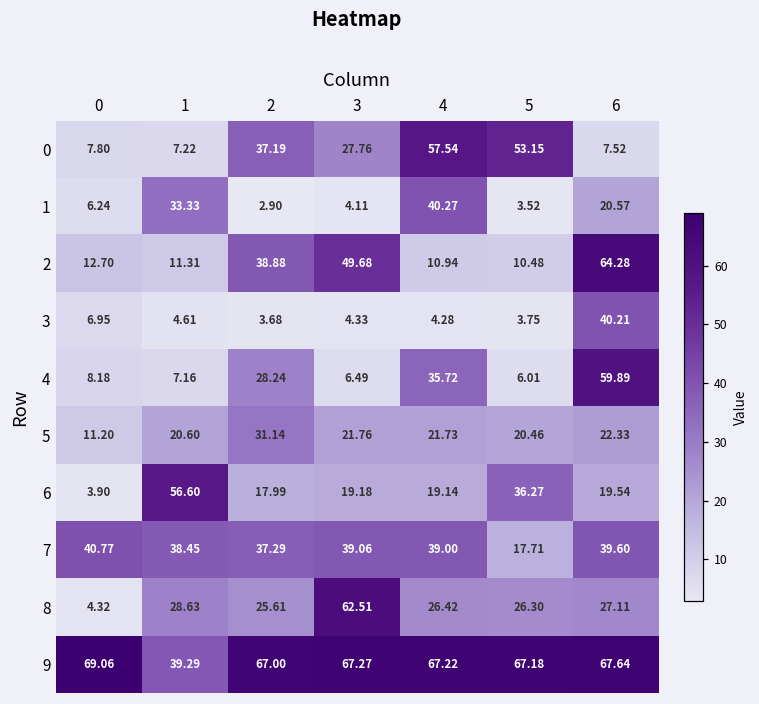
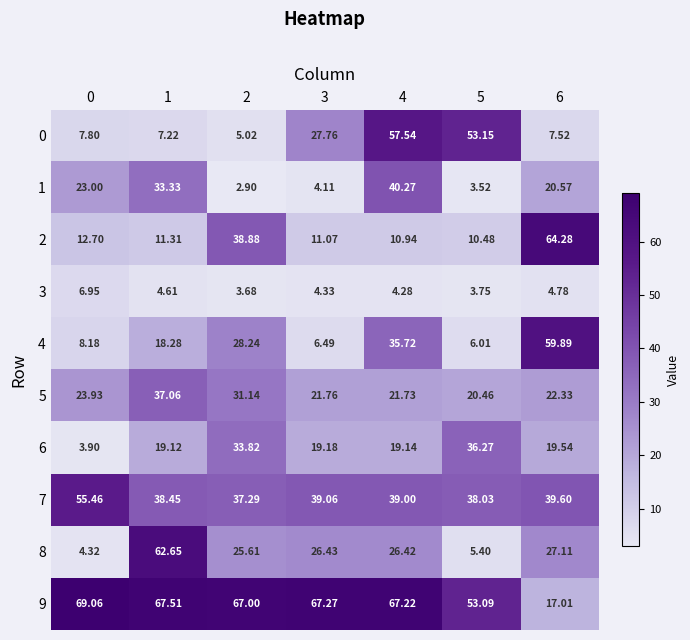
  {
    "0": {
      "0": 7.80,
      "1": 7.22,
-     "2": 37.19,
+     "2": 5.02,
      "3": 27.76,
      "4": 57.54,
      "5": 53.15,
      "6": 7.52
    },
    "1": {
-     "0": 6.24,
+     "0": 23.00,
      "1": 33.33,
      "2": 2.90,
      "3": 4.11,
      "4": 40.27,
      "5": 3.52,
      "6": 20.57
    },
    "2": {
      "0": 12.70,
      "1": 11.31,
      "2": 38.88,
-     "3": 49.68,
+     "3": 11.07,
      "4": 10.94,
      "5": 10.48,
      "6": 64.28
    },
    "3": {
      "0": 6.95,
      "1": 4.61,
      "2": 3.68,
      "3": 4.33,
      "4": 4.28,
      "5": 3.75,
-     "6": 40.21
+     "6": 4.78
    },
    "4": {
      "0": 8.18,
-     "1": 7.16,
+     "1": 18.28,
      "2": 28.24,
      "3": 6.49,
      "4": 35.72,
      "5": 6.01,
      "6": 59.89
    },
    "5": {
-     "0": 11.20,
-     "1": 20.60,
+     "0": 23.93,
+     "1": 37.06,
      "2": 31.14,
      "3": 21.76,
      "4": 21.73,
      "5": 20.46,
      "6": 22.33
    },
    "6": {
      "0": 3.90,
-     "1": 56.60,
-     "2": 17.99,
+     "1": 19.12,
+     "2": 33.82,
      "3": 19.18,
      "4": 19.14,
      "5": 36.27,
      "6": 19.54
    },
    "7": {
-     "0": 40.77,
+     "0": 55.46,
      "1": 38.45,
      "2": 37.29,
      "3": 39.06,
      "4": 39.00,
-     "5": 17.71,
+     "5": 38.03,
      "6": 39.60
    },
    "8": {
      "0": 4.32,
-     "1": 28.63,
+     "1": 62.65,
      "2": 25.61,
-     "3": 62.51,
+     "3": 26.43,
      "4": 26.42,
-     "5": 26.30,
+     "5": 5.40,
      "6": 27.11
    },
    "9": {
      "0": 69.06,
-     "1": 39.29,
+     "1": 67.51,
      "2": 67.00,
      "3": 67.27,
      "4": 67.22,
-     "5": 67.18,
-     "6": 67.64
+     "5": 53.09,
+     "6": 17.01
    }
  }
